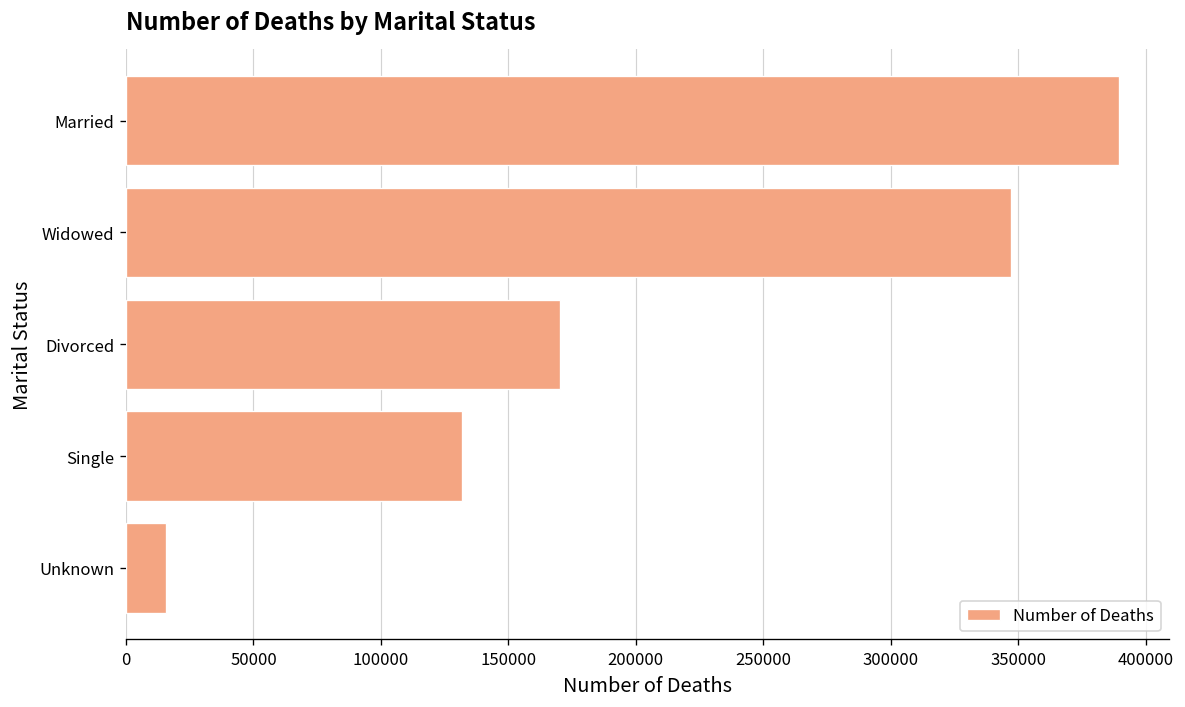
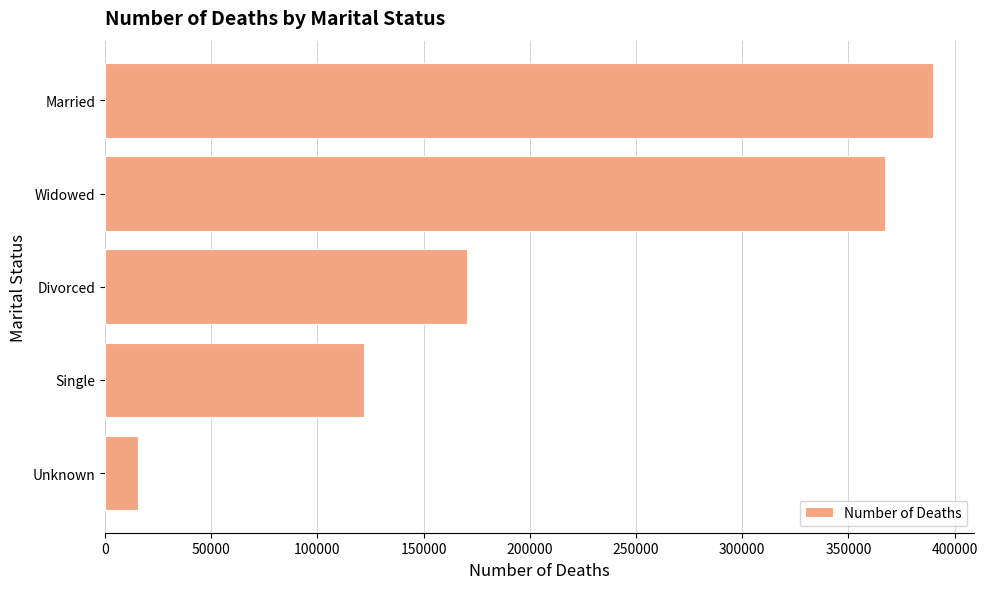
  {
    "Married": 390000,
-   "Widowed": 347000,
+   "Widowed": 367000,
    "Divorced": 170000,
-   "Single": 132000,
+   "Single": 122000,
    "Unknown": 16000
  }
